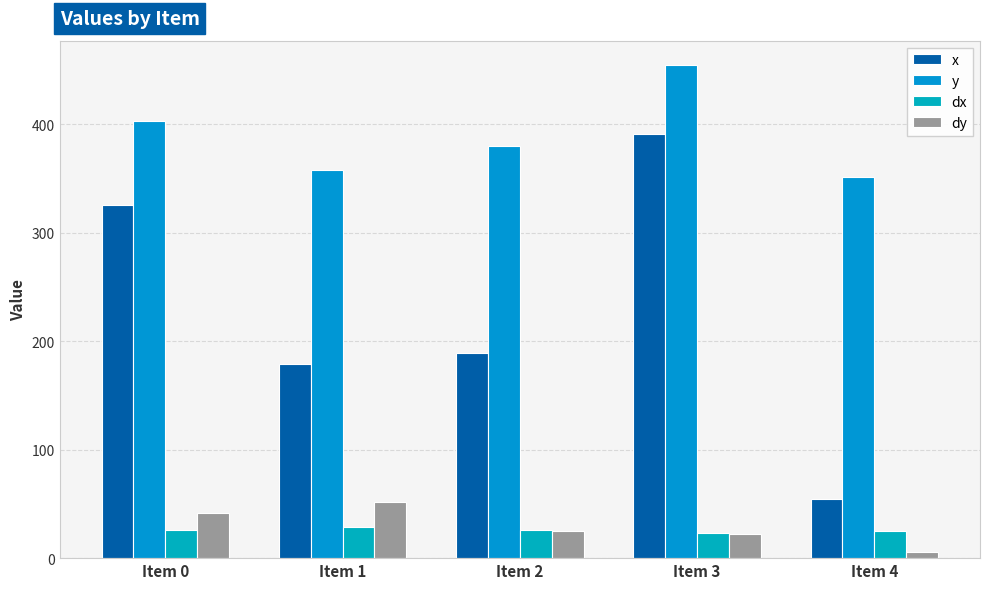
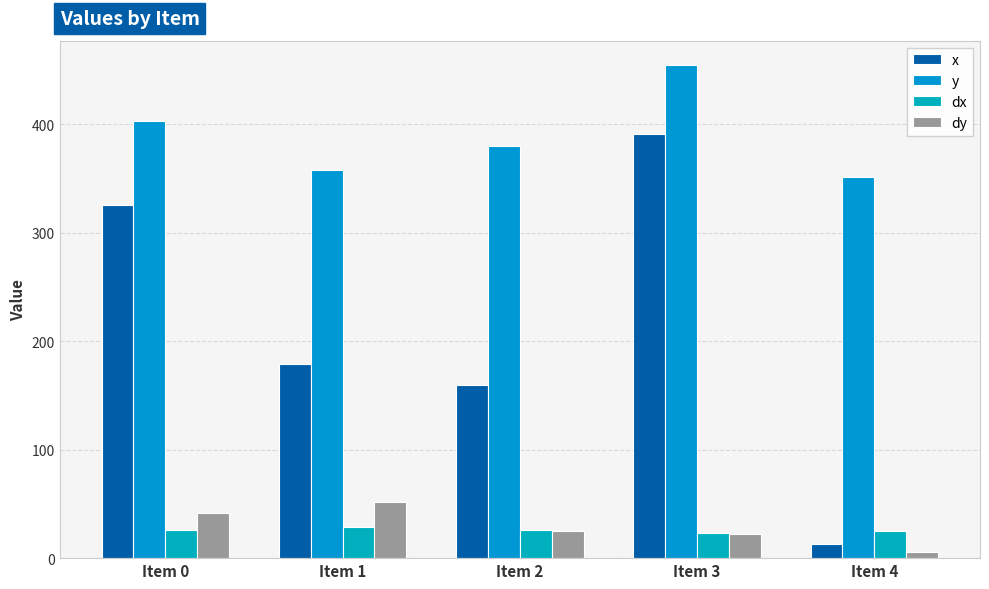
  {
    "x": {
      "Item 0": 325,
      "Item 1": 179,
-     "Item 2": 189,
+     "Item 2": 159,
      "Item 3": 391,
-     "Item 4": 55
+     "Item 4": 13
    },
    "dy": {
      "Item 0": 42,
      "Item 1": 52,
      "Item 2": 25,
      "Item 3": 22,
      "Item 4": 5
    }
  }
